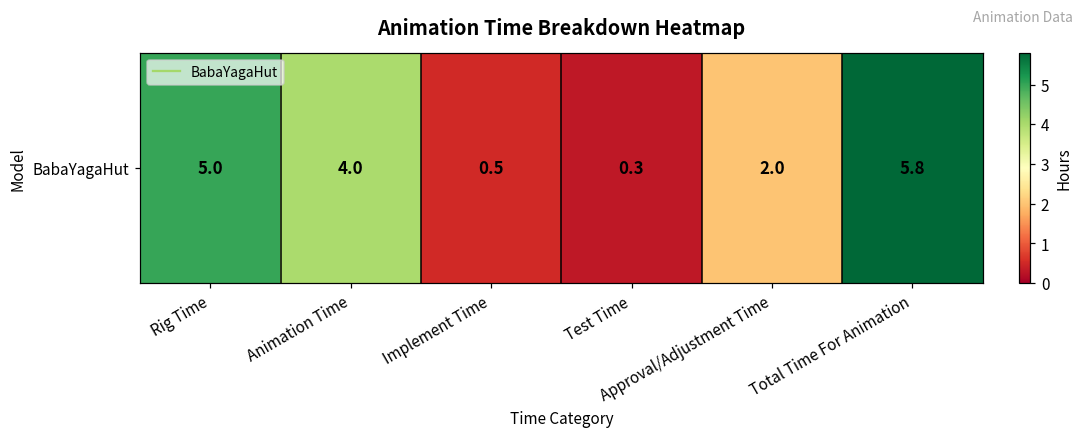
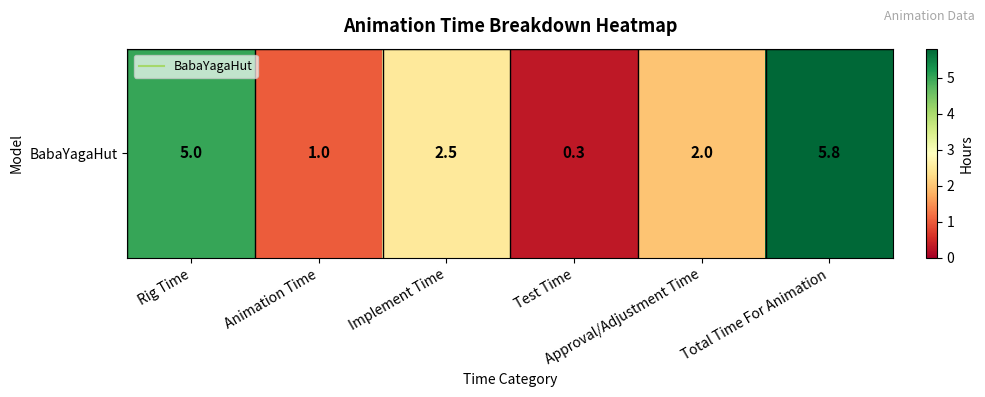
  {
    "BabaYagaHut": {
      "Rig Time": 5.0,
-     "Animation Time": 4.0,
-     "Implement Time": 0.5,
+     "Animation Time": 1.0,
+     "Implement Time": 2.5,
      "Test Time": 0.3,
      "Approval/Adjustment Time": 2.0,
      "Total Time For Animation": 5.8
    }
  }
